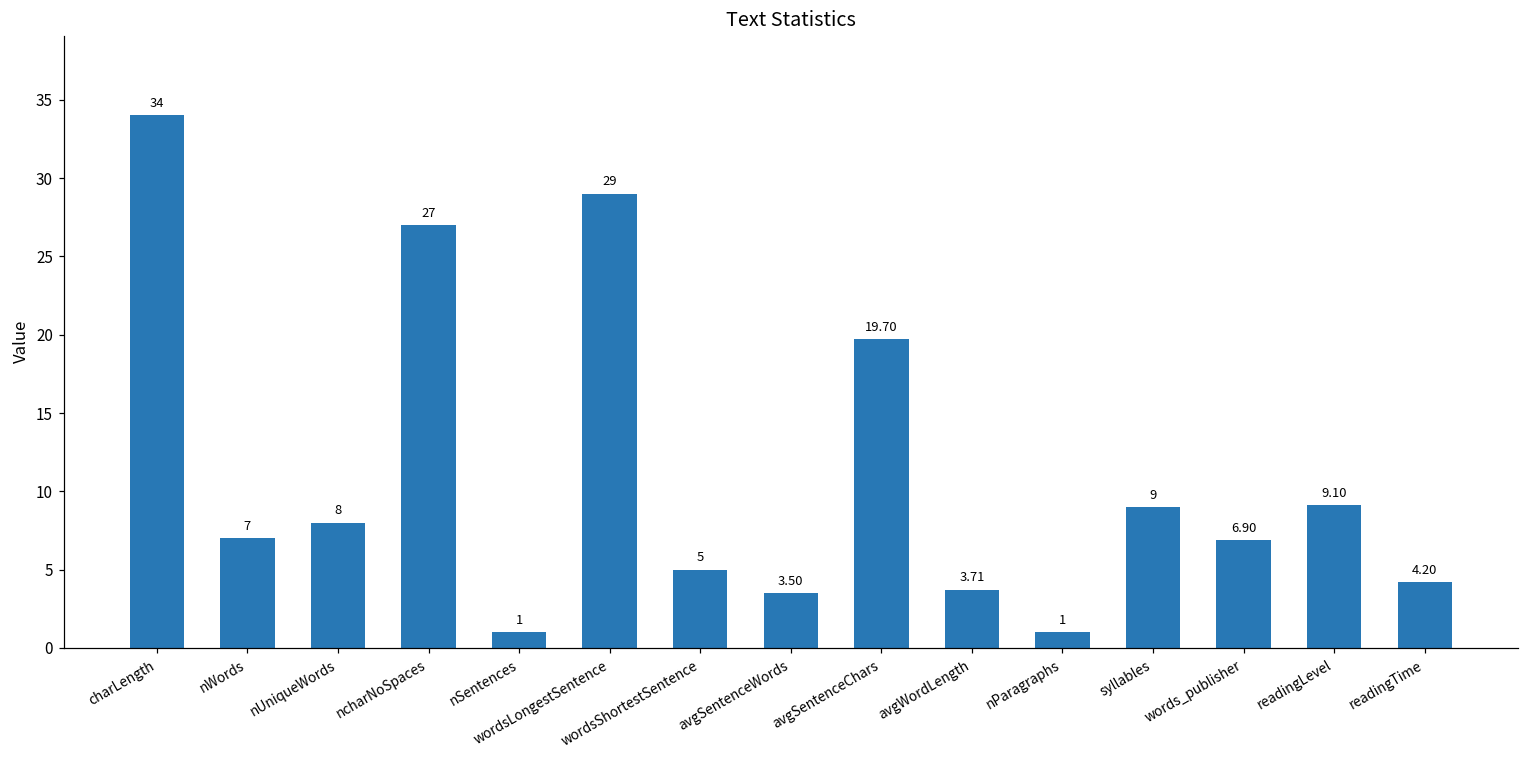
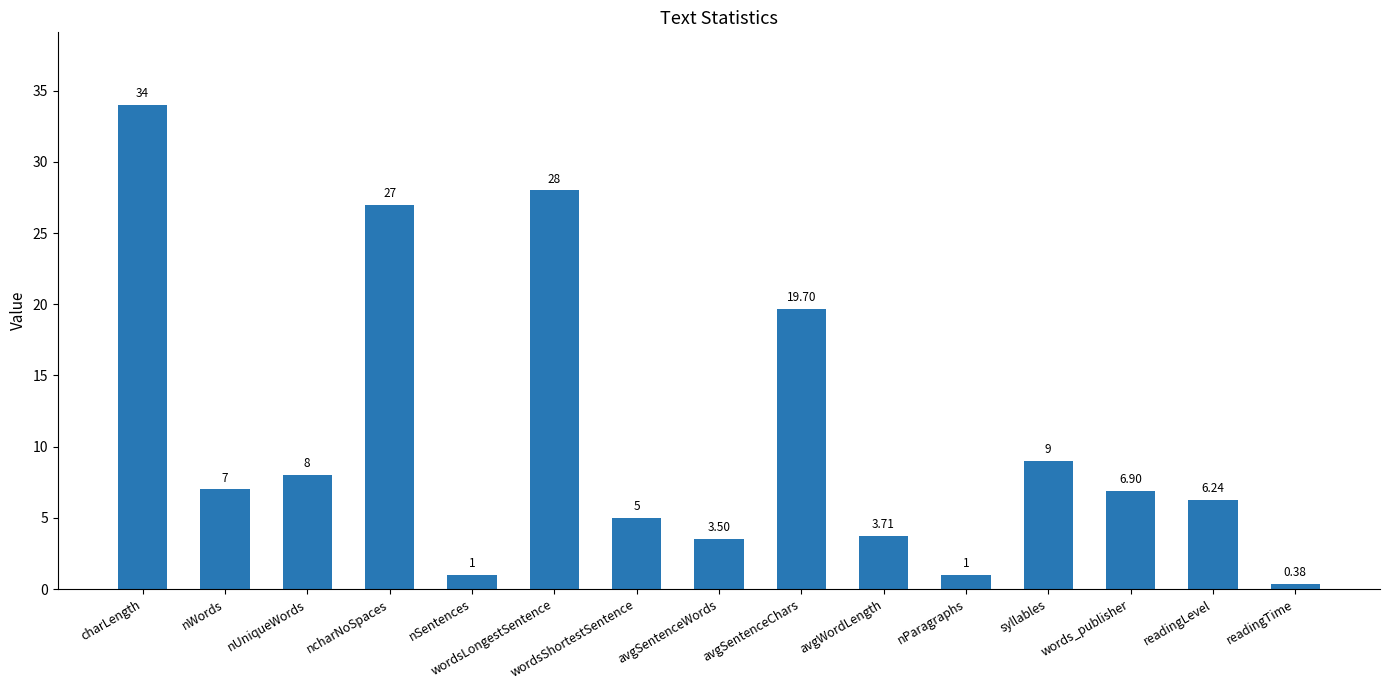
  {
    "charLength": 34,
    "nWords": 7,
    "nUniqueWords": 8,
    "ncharNoSpaces": 27,
    "nSentences": 1,
-   "wordsLongestSentence": 29,
+   "wordsLongestSentence": 28,
    "wordsShortestSentence": 5,
    "avgSentenceWords": 3.50,
    "avgSentenceChars": 19.70,
    "avgWordLength": 3.71,
    "nParagraphs": 1,
    "syllables": 9,
    "words_publisher": 6.90,
-   "readingLevel": 9.10,
-   "readingTime": 4.20
+   "readingLevel": 6.24,
+   "readingTime": 0.38
  }
